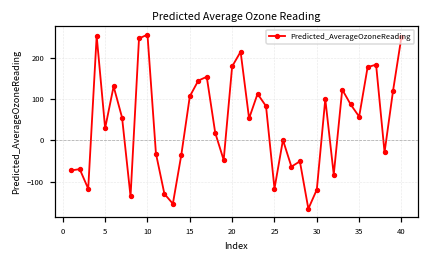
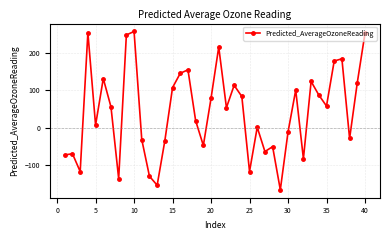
  {
-   "5": 30,
+   "5": 10,
    "10": 260,
    "15": 110,
-   "20": 180,
+   "20": 80,
    "25": -120,
-   "30": -120,
+   "30": -10,
    "35": 60
  }
